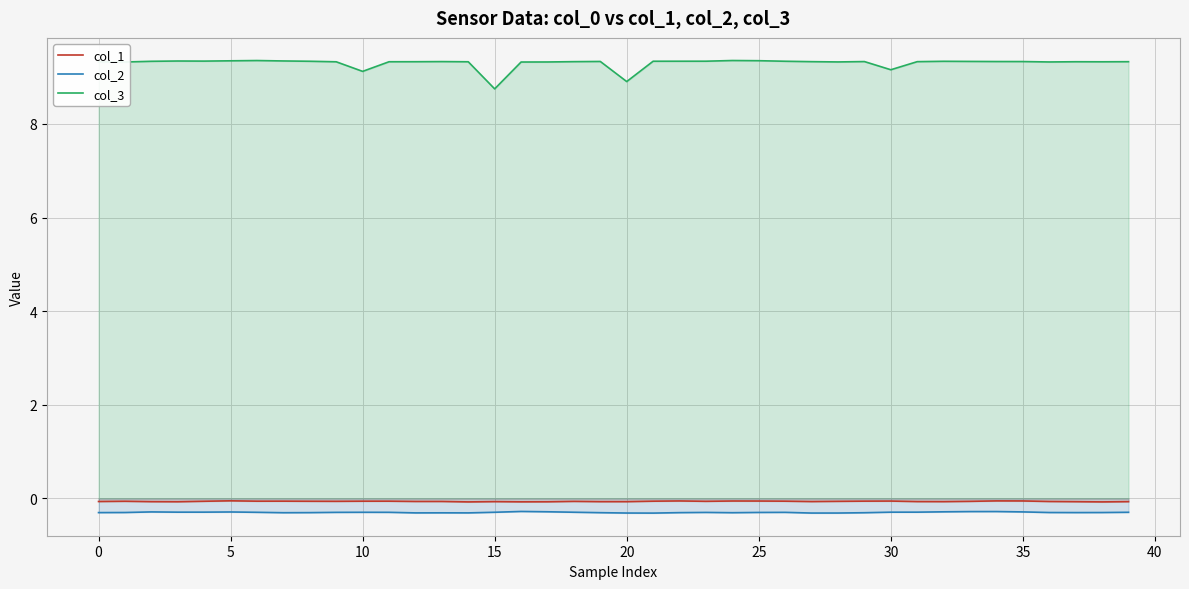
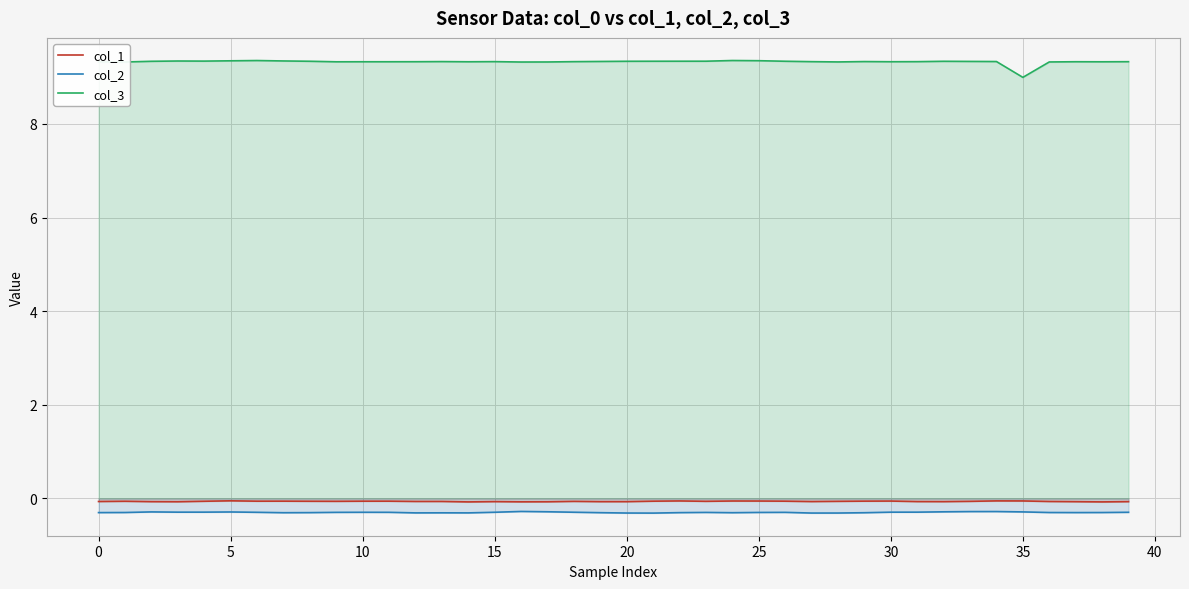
  {
    "col_2": {
      "0": -0.3,
      "5": -0.3,
      "10": -0.3,
      "15": -0.3,
      "20": -0.3,
      "25": -0.3,
      "30": -0.3,
      "35": -0.3
    },
    "col_3": {
      "5": 9.3,
-     "10": 9.1,
-     "15": 8.7,
-     "20": 8.9,
+     "10": 9.3,
+     "15": 9.3,
+     "20": 9.3,
      "25": 9.4,
-     "30": 9.2,
-     "35": 9.3
+     "30": 9.3,
+     "35": 9.0
    }
  }
